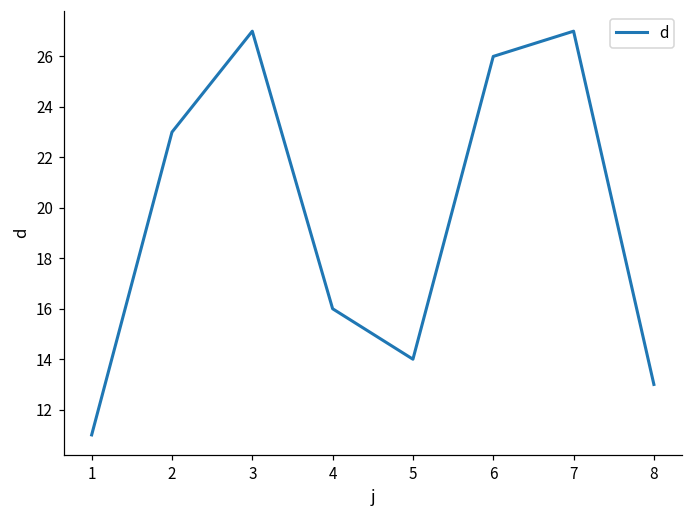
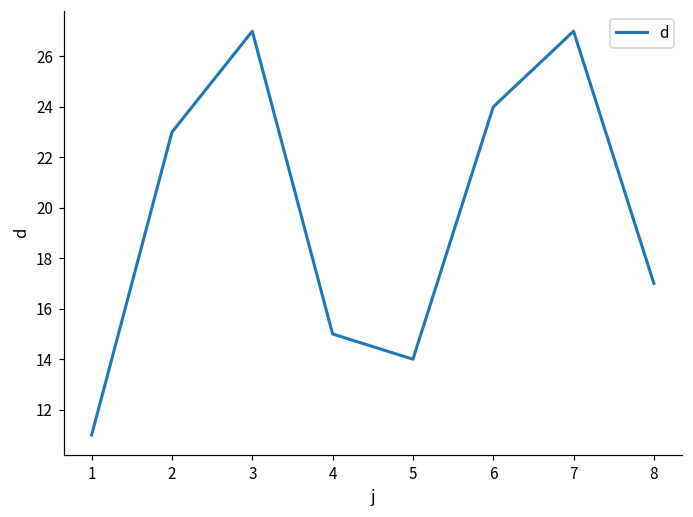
  {
    "1": 11,
    "2": 23,
    "3": 27,
-   "4": 16,
+   "4": 15,
    "5": 14,
-   "6": 26,
+   "6": 24,
    "7": 27,
-   "8": 13
+   "8": 17
  }
